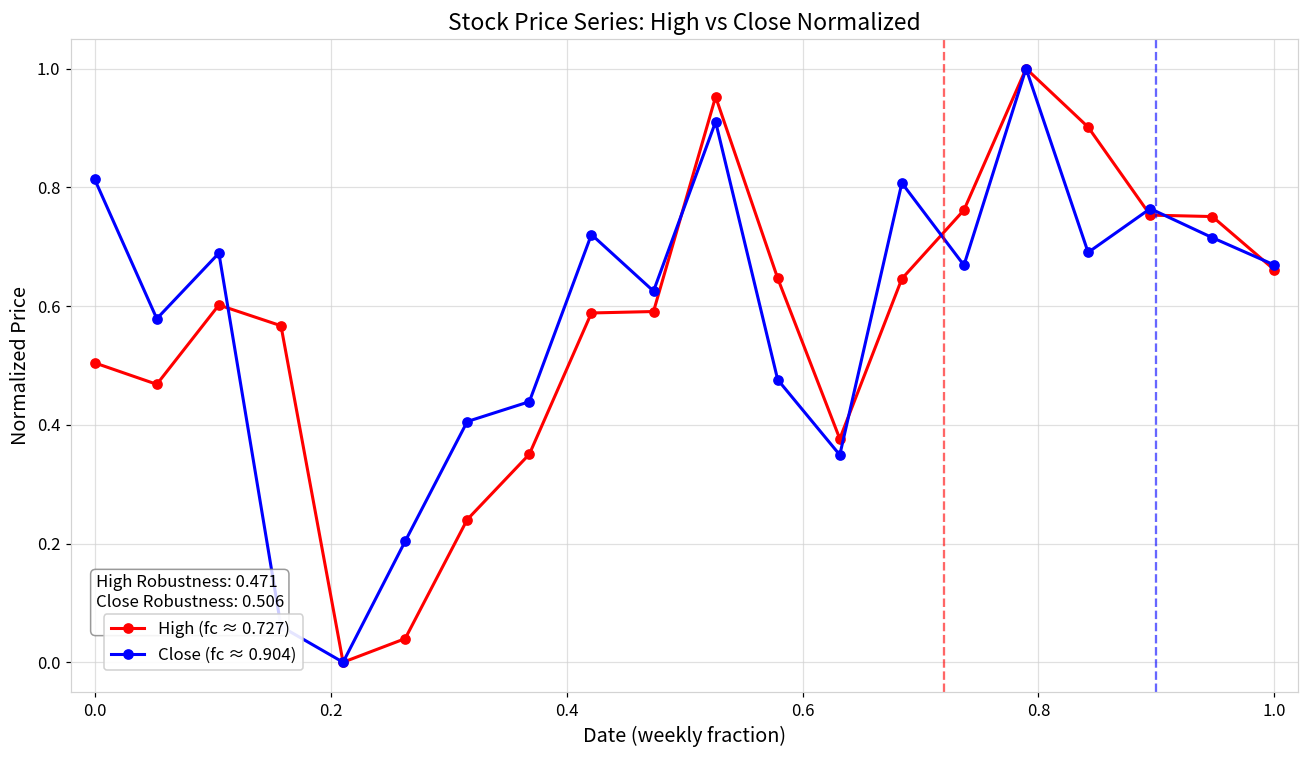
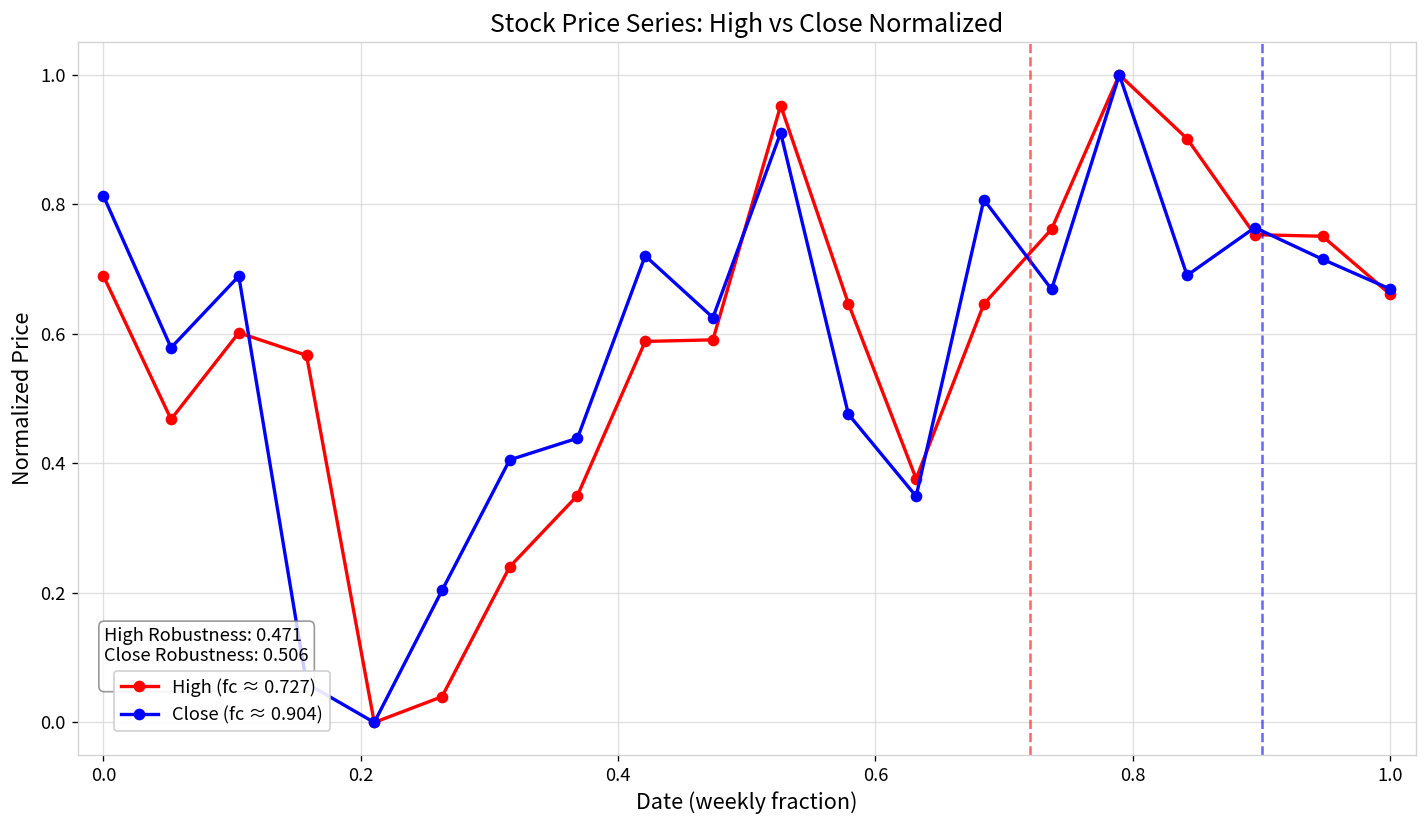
  {
    "High (fc ≈ 0.727)": {
-     "0.0": 0.50,
+     "0.0": 0.69,
      "1.0": 0.66
    },
    "Close (fc ≈ 0.904)": {
      "0.0": 0.81,
      "1.0": 0.67
    }
  }
